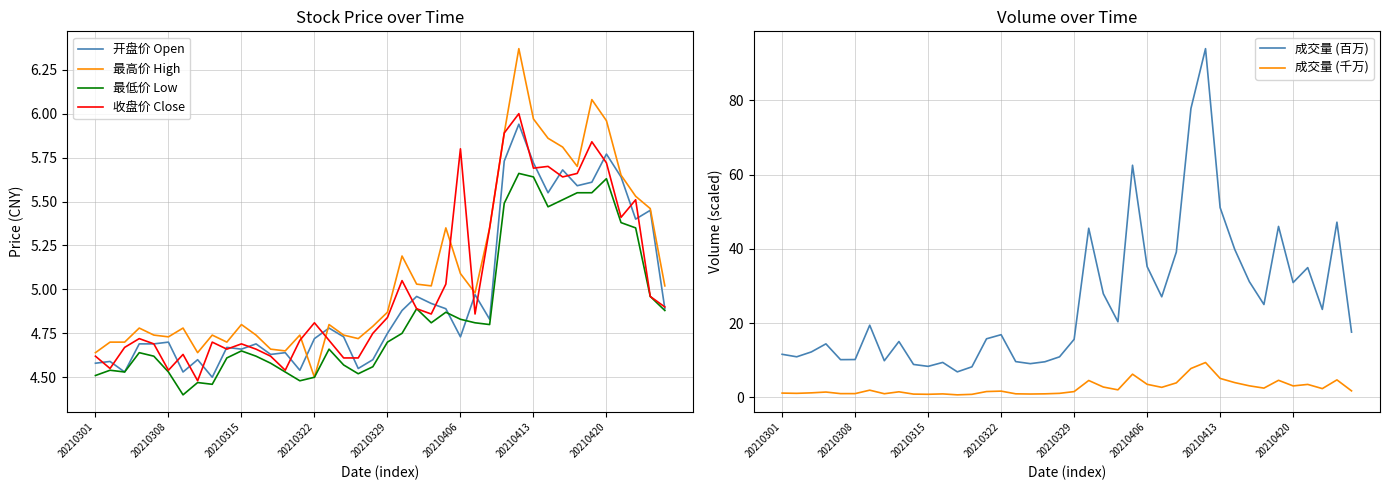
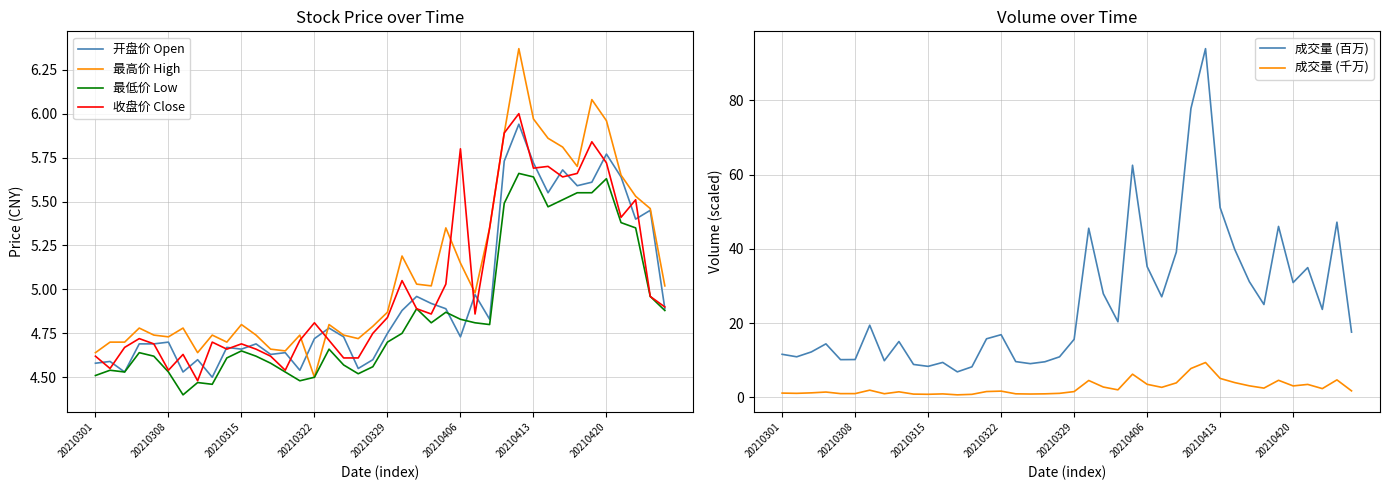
  {
    "Stock Price over Time": {
      "开盘价 Open": {
        "20210301": 4.58,
        "20210308": 4.70,
        "20210322": 4.72,
        "20210329": 4.75,
        "20210406": 4.73,
        "20210413": 5.72,
        "20210420": 5.77
      },
      "最高价 High": {
        "20210301": 4.64,
        "20210308": 4.73,
        "20210315": 4.80,
        "20210329": 4.87,
-       "20210406": 5.09,
+       "20210406": 5.15,
        "20210413": 5.97,
        "20210420": 5.96
      },
      "最低价 Low": {
        "20210301": 4.51,
        "20210329": 4.70,
        "20210406": 4.83,
        "20210413": 5.64,
        "20210420": 5.63
      },
      "收盘价 Close": {
        "20210301": 4.62,
        "20210315": 4.69,
        "20210322": 4.81,
        "20210329": 4.84,
        "20210406": 5.80,
        "20210413": 5.69,
        "20210420": 5.72
      }
    },
    "Volume over Time": {
      "成交量 (百万)": {
        "20210301": 12,
        "20210308": 10,
        "20210315": 8,
        "20210322": 17,
        "20210329": 16,
        "20210406": 35,
        "20210413": 51,
        "20210420": 31
      },
      "成交量 (千万)": {
        "20210301": 1,
        "20210308": 1,
        "20210315": 1,
        "20210322": 2,
        "20210329": 2,
        "20210406": 4,
        "20210413": 5,
        "20210420": 3
      }
    }
  }
